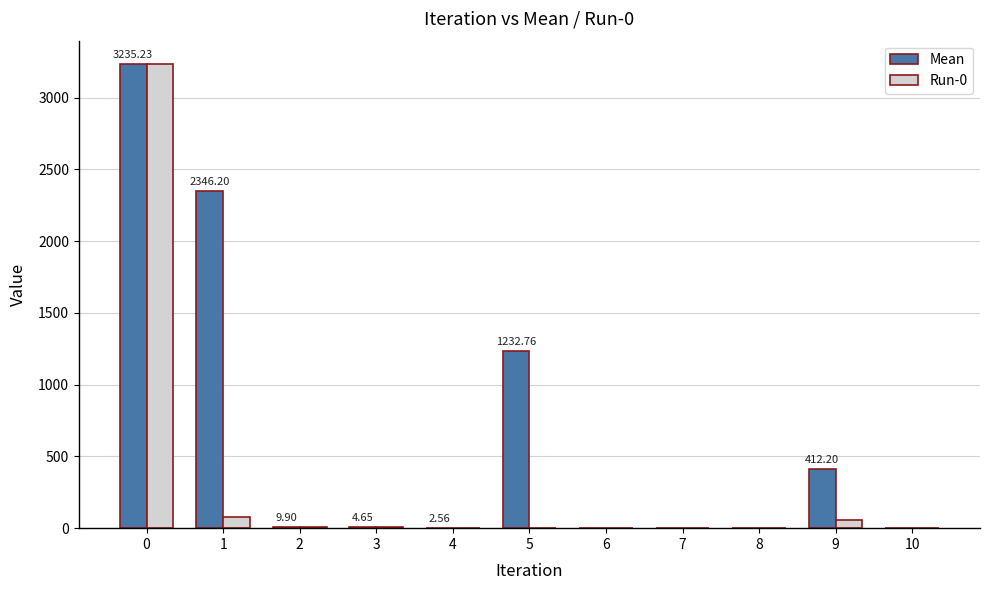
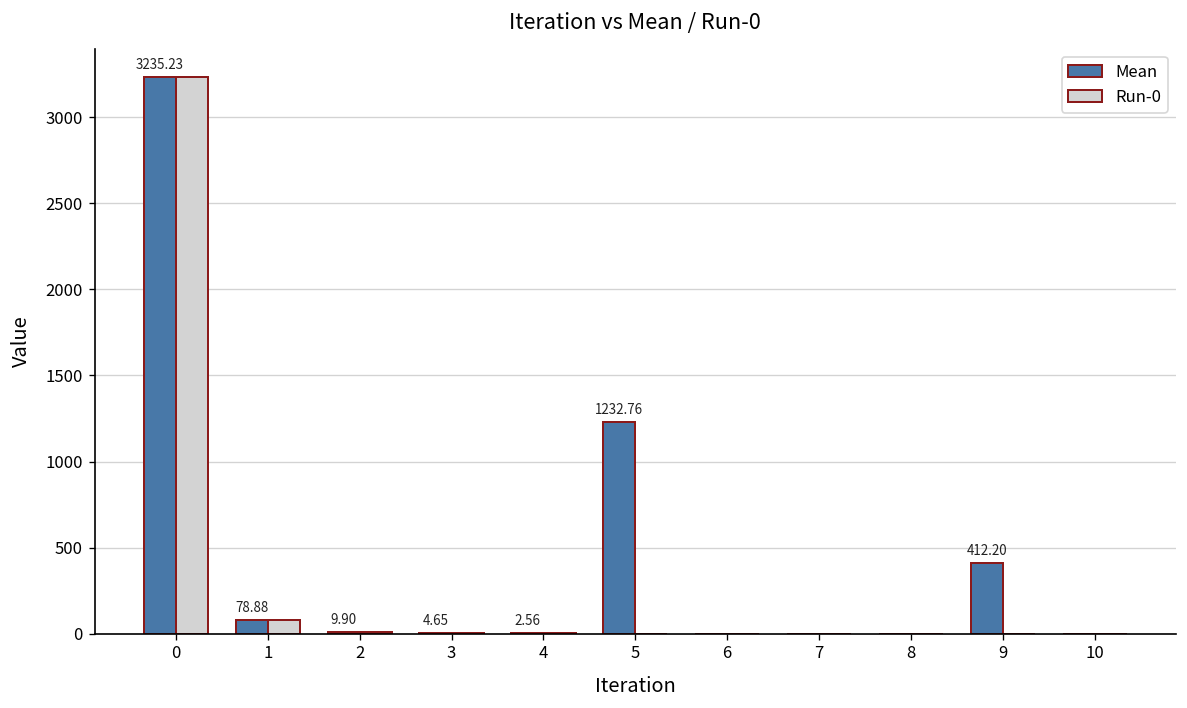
  {
    "Mean": {
      "0": 3235.23,
-     "1": 2346.20,
+     "1": 78.88,
      "2": 9.90,
      "3": 4.65,
      "4": 2.56,
      "5": 1232.76,
      "9": 412.20
    },
    "Run-0": {
      "1": 80,
-     "9": 60
+     "9": 0
    }
  }
